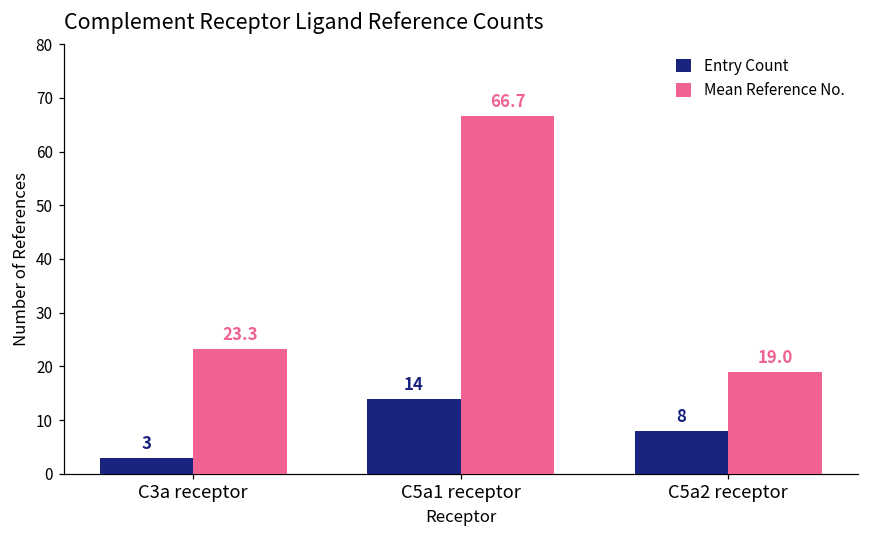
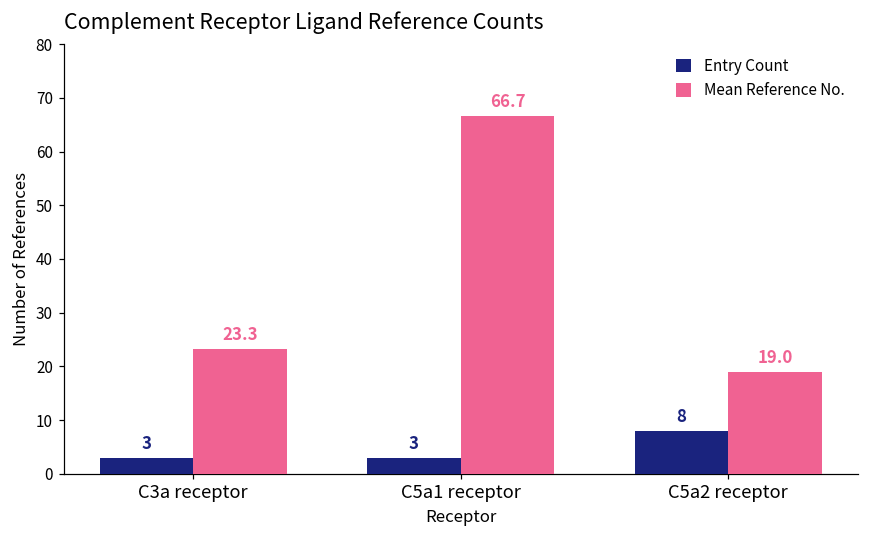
  {
    "Entry Count": {
      "C3a receptor": 3,
-     "C5a1 receptor": 14,
+     "C5a1 receptor": 3,
      "C5a2 receptor": 8
    },
    "Mean Reference No.": {
      "C3a receptor": 23.3,
      "C5a1 receptor": 66.7,
      "C5a2 receptor": 19.0
    }
  }
